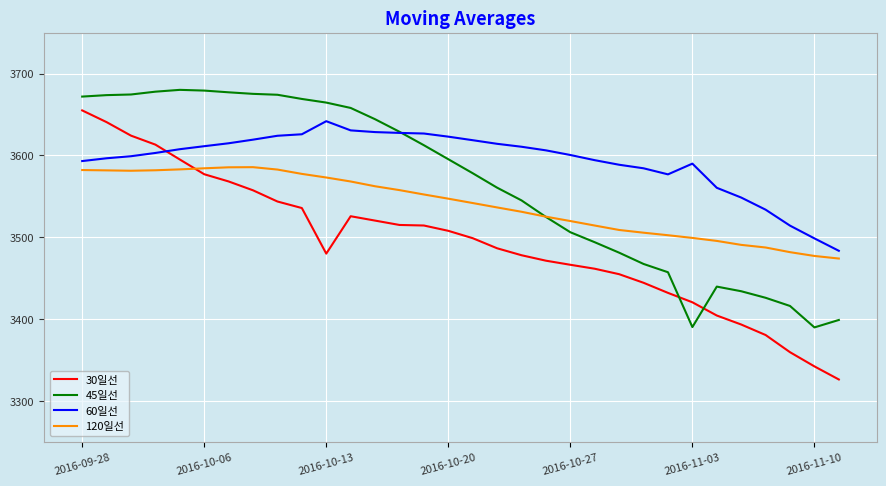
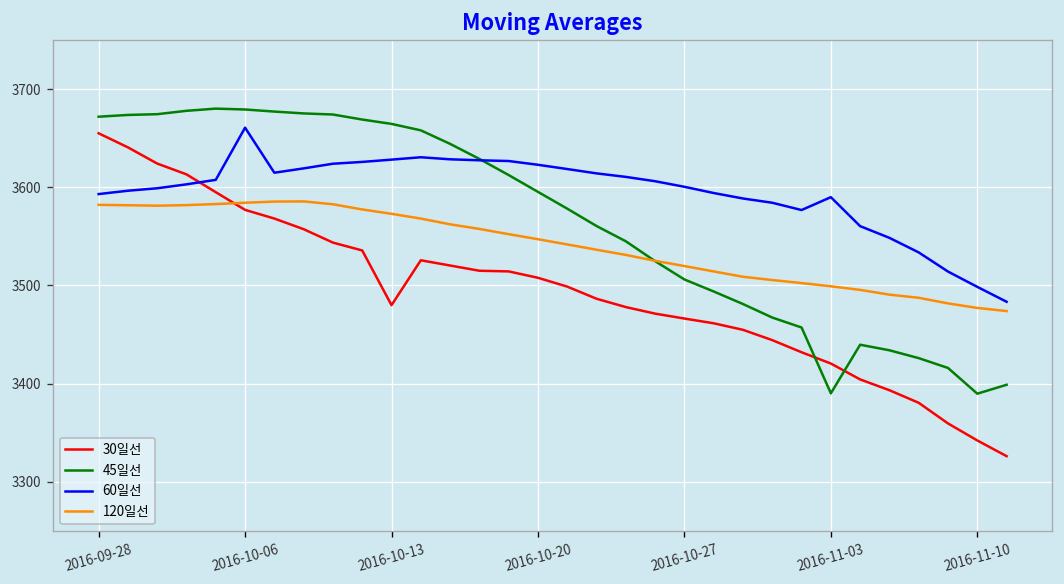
  {
    "30일선": {
      "2016-09-28": 3660,
      "2016-10-06": 3580,
      "2016-10-13": 3480,
      "2016-10-20": 3510,
      "2016-10-27": 3470,
      "2016-11-03": 3420,
      "2016-11-10": 3340
    },
    "45일선": {
      "2016-09-28": 3670,
      "2016-10-06": 3680,
      "2016-10-13": 3660,
      "2016-10-20": 3600,
      "2016-10-27": 3510,
      "2016-11-03": 3390,
      "2016-11-10": 3390
    },
    "60일선": {
      "2016-09-28": 3590,
-     "2016-10-06": 3610,
-     "2016-10-13": 3640,
+     "2016-10-06": 3660,
+     "2016-10-13": 3630,
      "2016-10-20": 3620,
      "2016-10-27": 3600,
      "2016-11-03": 3590,
      "2016-11-10": 3500
    },
    "120일선": {
      "2016-09-28": 3580,
      "2016-10-06": 3580,
      "2016-10-13": 3570,
      "2016-10-20": 3550,
      "2016-10-27": 3520,
      "2016-11-03": 3500,
      "2016-11-10": 3480
    }
  }
